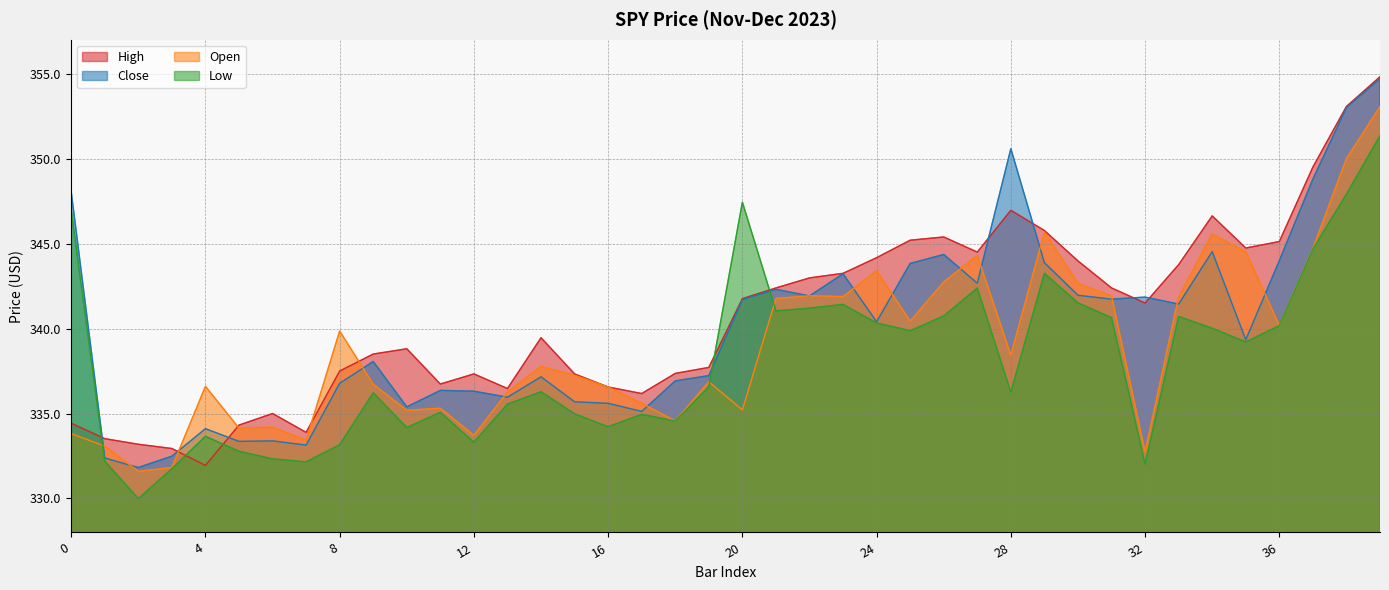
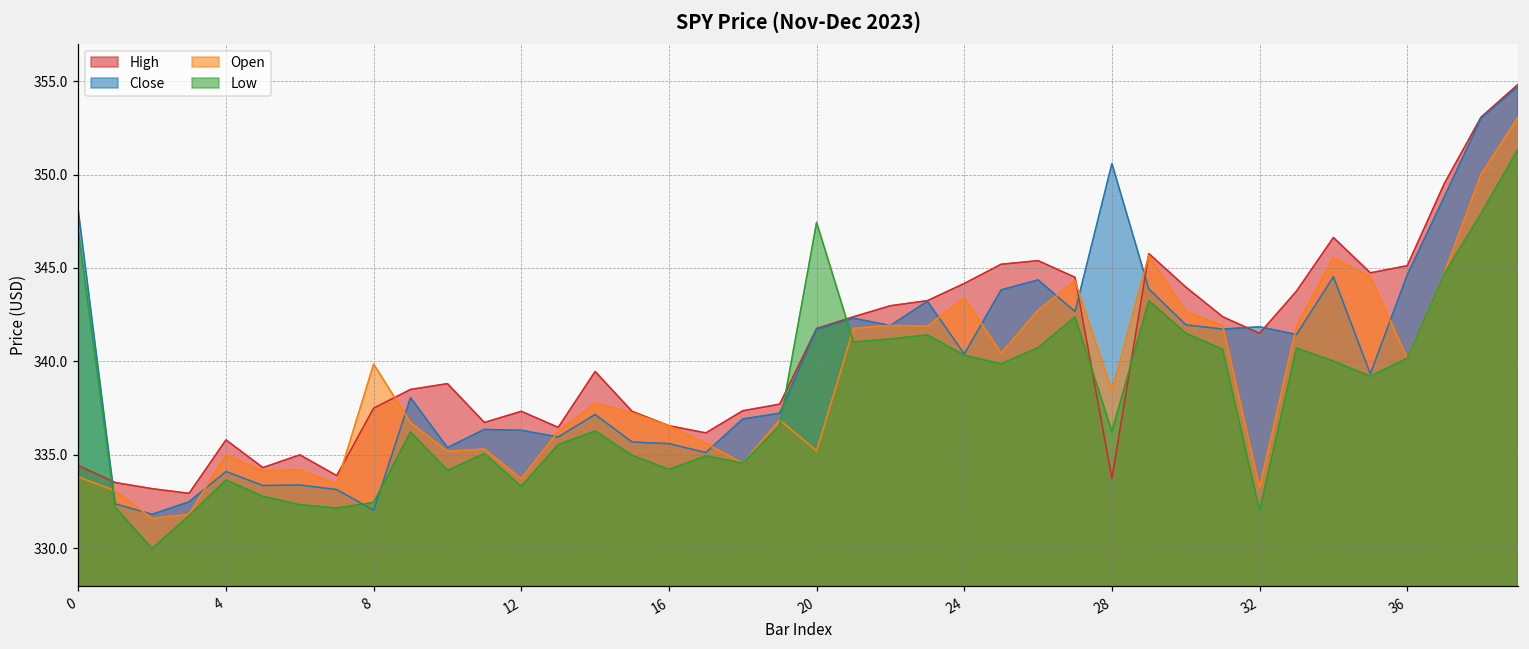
  {
    "High": {
      "0": 334.4,
-     "4": 331.9,
+     "4": 335.8,
      "8": 337.5,
      "12": 337.3,
      "24": 344.2,
-     "28": 347.0,
+     "28": 333.7,
      "32": 341.5,
      "36": 345.1
    },
    "Close": {
      "0": 348.0,
      "4": 334.1,
-     "8": 336.8,
+     "8": 332.0,
      "12": 336.3,
      "16": 335.6,
      "28": 350.6,
      "32": 341.9,
-     "36": 344.0
+     "36": 344.6
    },
    "Open": {
      "0": 333.8,
-     "4": 336.6,
+     "4": 335.0,
      "8": 339.9,
      "12": 333.7,
      "20": 335.2,
      "24": 343.4,
      "28": 338.4,
-     "32": 332.7
+     "32": 333.3
    },
    "Low": {
      "0": 347.0,
      "4": 333.7,
-     "8": 333.2,
+     "8": 332.5,
      "12": 333.3,
      "16": 334.2,
      "20": 347.4,
      "28": 336.3,
      "32": 332.0
    }
  }
